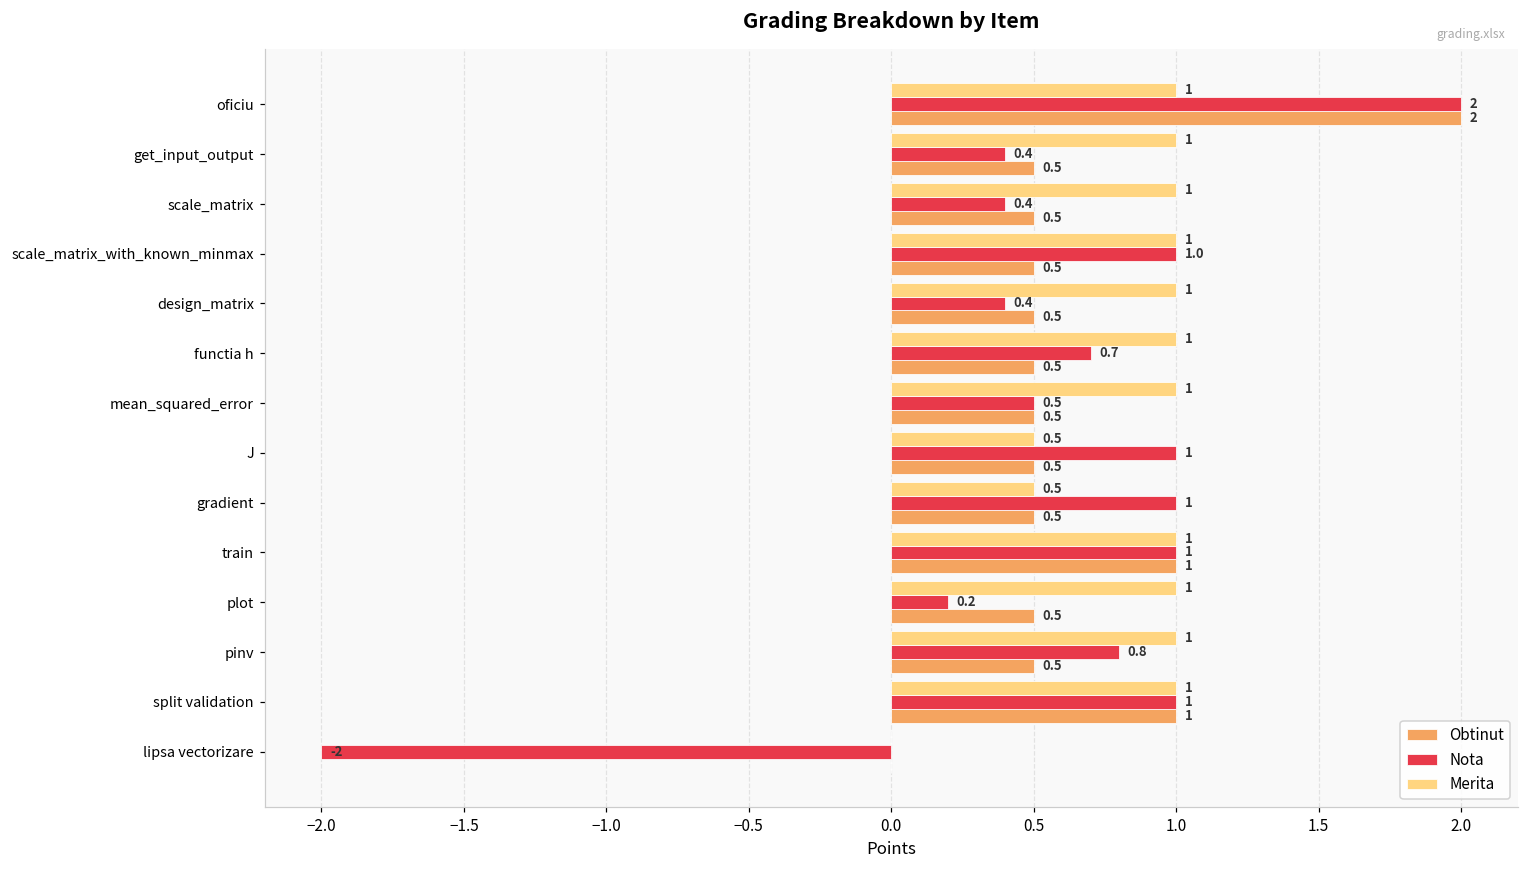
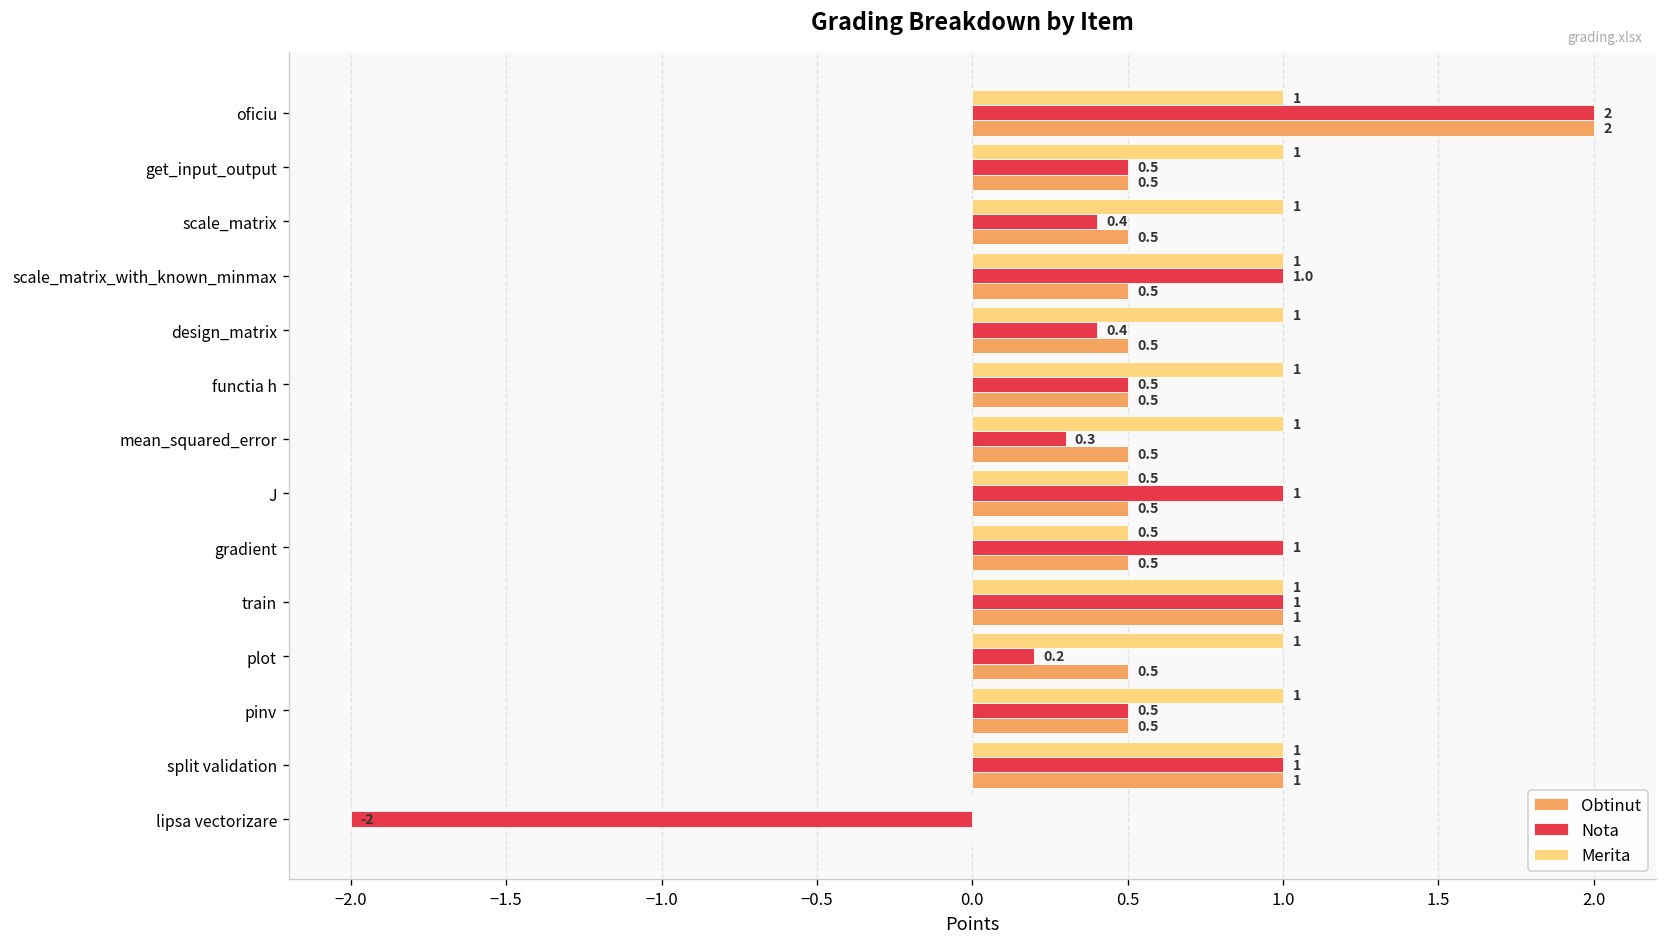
  {
    "Nota": {
      "oficiu": 2,
-     "get_input_output": 0.4,
+     "get_input_output": 0.5,
      "scale_matrix": 0.4,
      "scale_matrix_with_known_minmax": 1.0,
      "design_matrix": 0.4,
-     "functia h": 0.7,
-     "mean_squared_error": 0.5,
+     "functia h": 0.5,
+     "mean_squared_error": 0.3,
      "J": 1,
      "gradient": 1,
      "train": 1,
      "plot": 0.2,
-     "pinv": 0.8,
+     "pinv": 0.5,
      "split validation": 1,
      "lipsa vectorizare": -2
    }
  }
